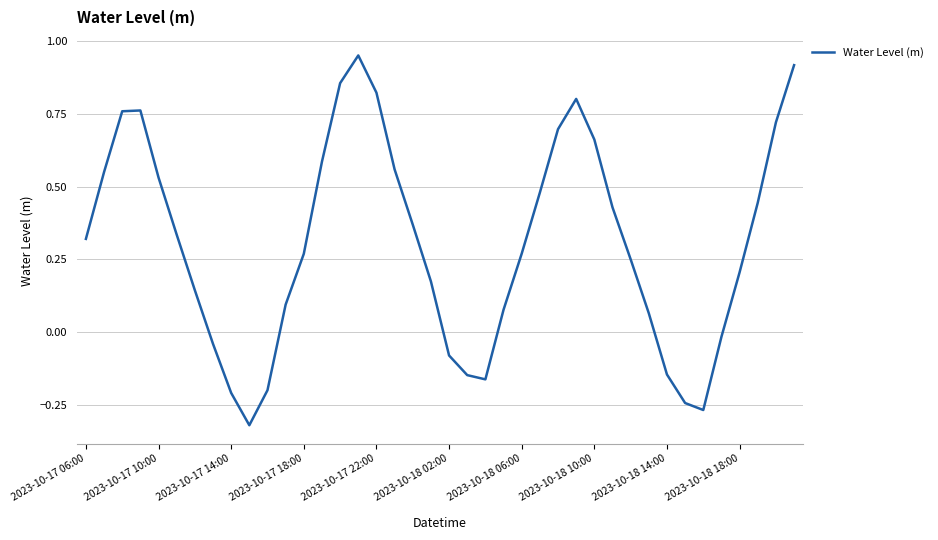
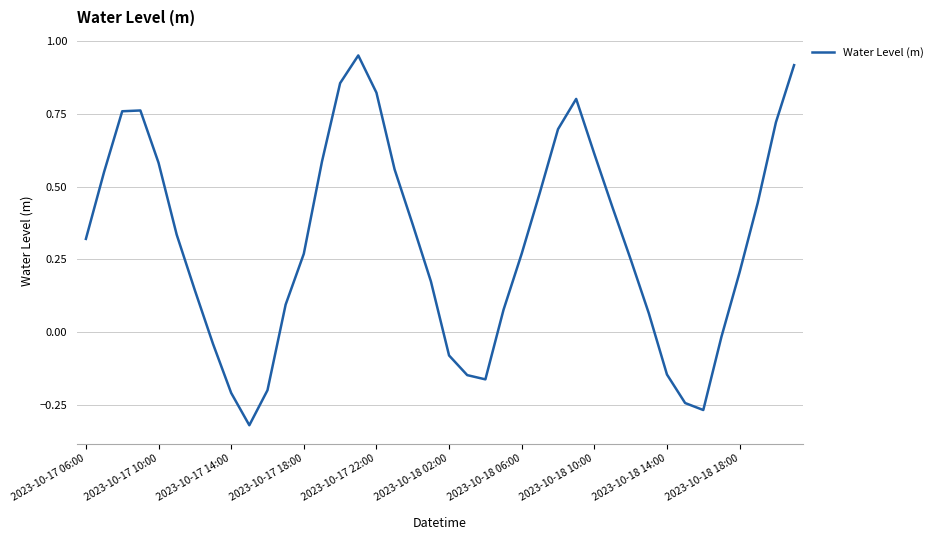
  {
    "2023-10-17 06:00": 0.32,
-   "2023-10-17 10:00": 0.53,
+   "2023-10-17 10:00": 0.58,
    "2023-10-17 14:00": -0.21,
    "2023-10-17 18:00": 0.27,
    "2023-10-17 22:00": 0.82,
    "2023-10-18 02:00": -0.08,
    "2023-10-18 06:00": 0.27,
-   "2023-10-18 10:00": 0.66,
+   "2023-10-18 10:00": 0.61,
    "2023-10-18 14:00": -0.14,
    "2023-10-18 18:00": 0.21
  }
